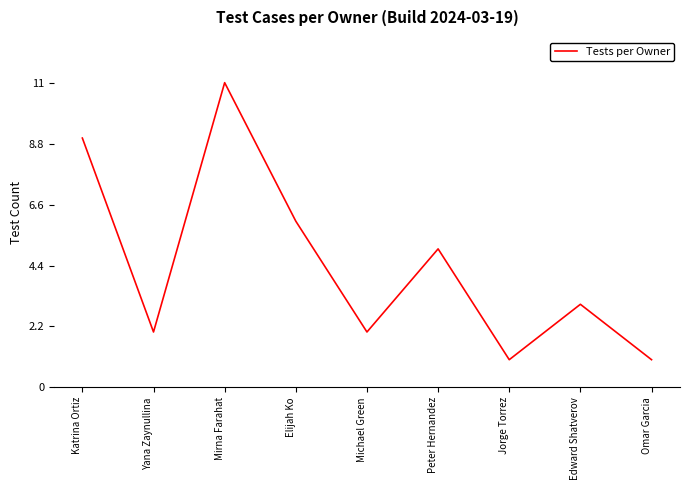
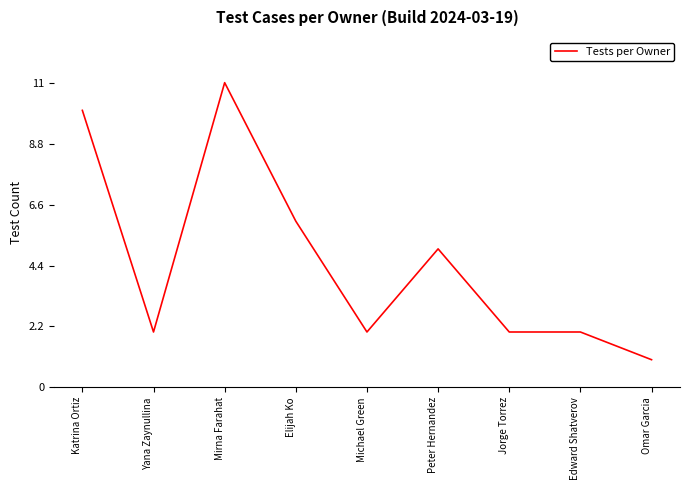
  {
-   "Katrina Ortiz": 9,
+   "Katrina Ortiz": 10,
    "Yana Zaynullina": 2,
    "Mirna Farahat": 11,
    "Elijah Ko": 6,
    "Michael Green": 2,
    "Peter Hernandez": 5,
-   "Jorge Torrez": 1,
-   "Edward Shatverov": 3,
+   "Jorge Torrez": 2,
+   "Edward Shatverov": 2,
    "Omar Garcia": 1
  }
